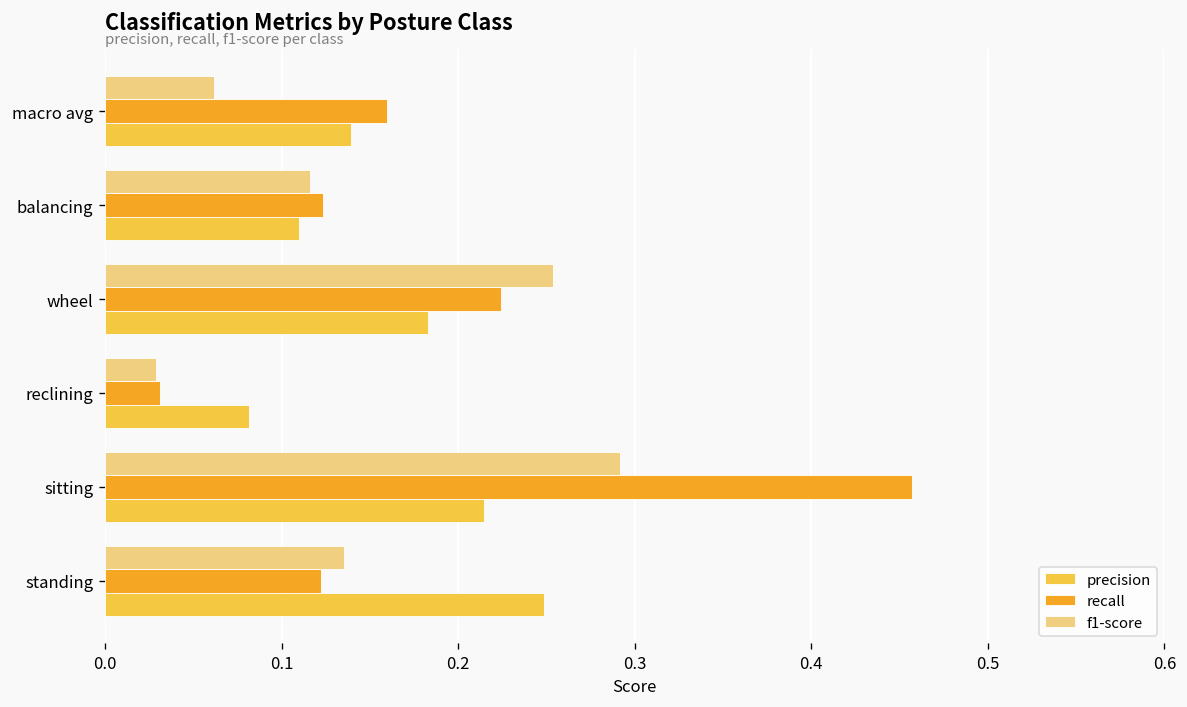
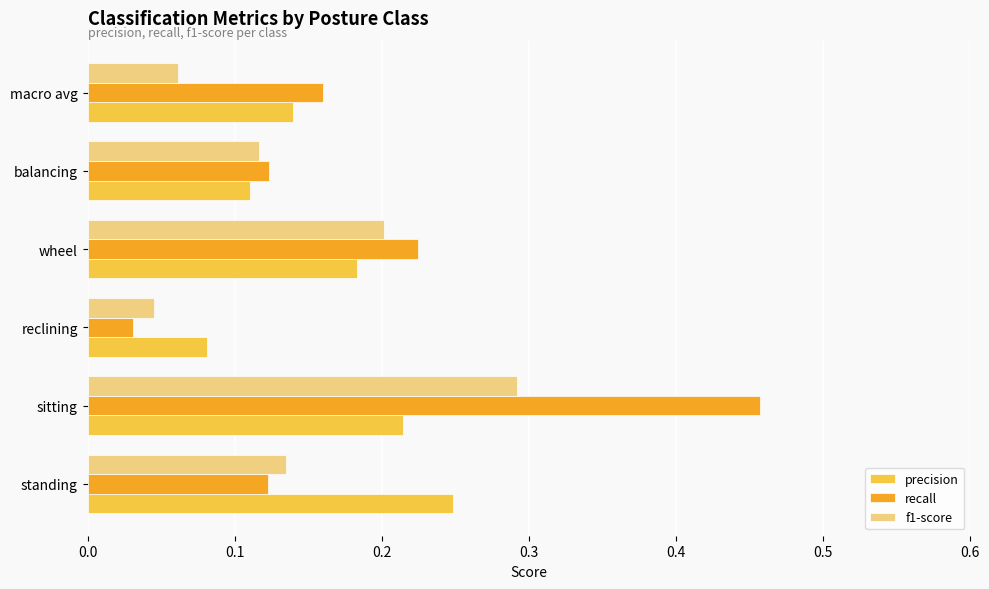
  {
    "f1-score": {
      "macro avg": 0.062,
      "balancing": 0.116,
-     "wheel": 0.254,
-     "reclining": 0.029,
+     "wheel": 0.202,
+     "reclining": 0.045,
      "sitting": 0.292,
      "standing": 0.135
    }
  }
